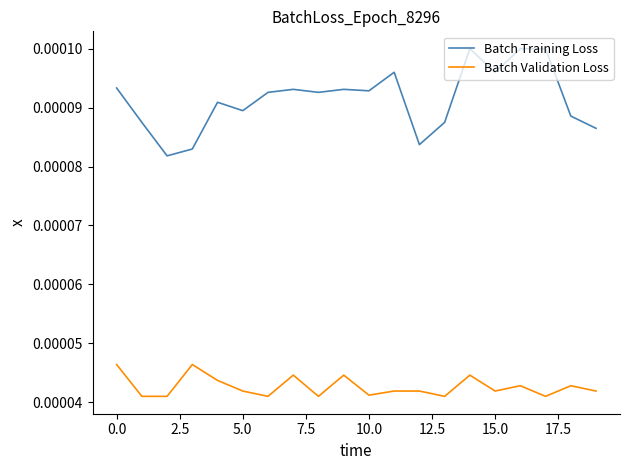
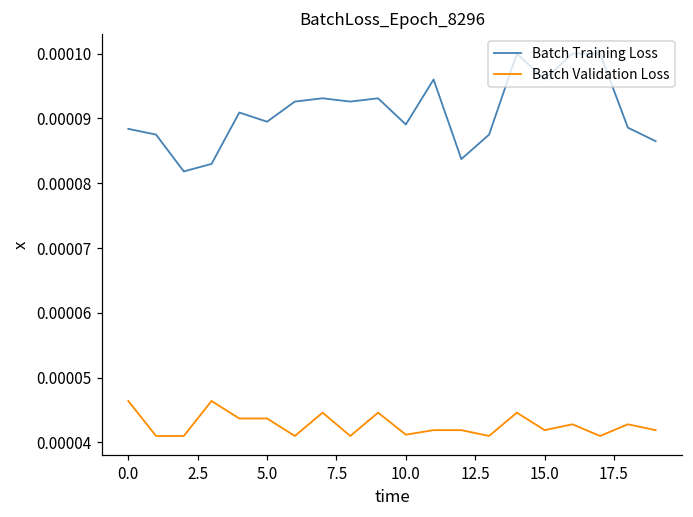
  {
    "Batch Training Loss": {
-     "0.0": 0.000093,
+     "0.0": 0.000088,
      "5.0": 0.000089,
-     "10.0": 0.000093
+     "10.0": 0.000089
    },
    "Batch Validation Loss": {
      "0.0": 0.000046,
-     "5.0": 0.000042,
+     "5.0": 0.000044,
      "10.0": 0.000041,
      "15.0": 0.000042
    }
  }
